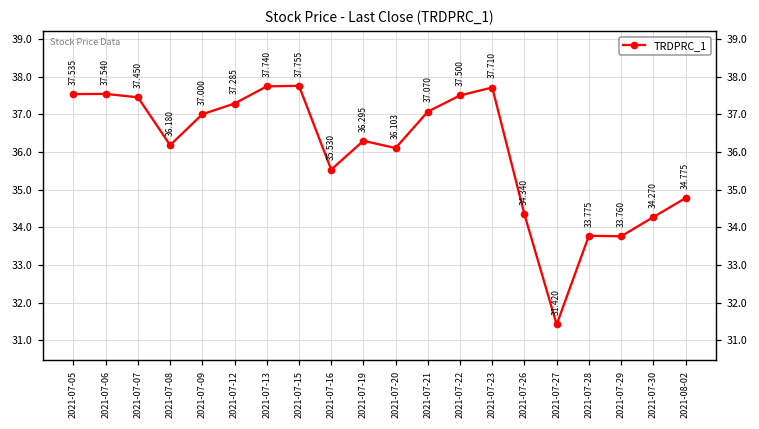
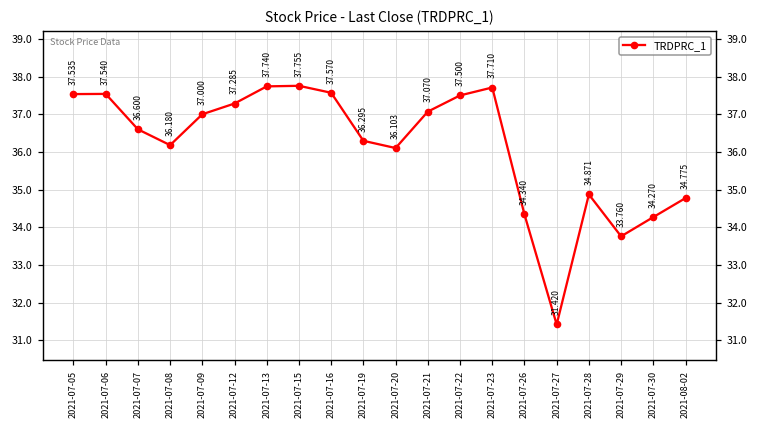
  {
    "2021-07-05": 37.535,
    "2021-07-06": 37.540,
-   "2021-07-07": 37.450,
+   "2021-07-07": 36.600,
    "2021-07-08": 36.180,
    "2021-07-09": 37.000,
    "2021-07-12": 37.285,
    "2021-07-13": 37.740,
    "2021-07-15": 37.755,
-   "2021-07-16": 35.530,
+   "2021-07-16": 37.570,
    "2021-07-19": 36.295,
    "2021-07-20": 36.103,
    "2021-07-21": 37.070,
    "2021-07-22": 37.500,
    "2021-07-23": 37.710,
    "2021-07-26": 34.340,
    "2021-07-27": 31.420,
-   "2021-07-28": 33.775,
+   "2021-07-28": 34.871,
    "2021-07-29": 33.760,
    "2021-07-30": 34.270,
    "2021-08-02": 34.775
  }
